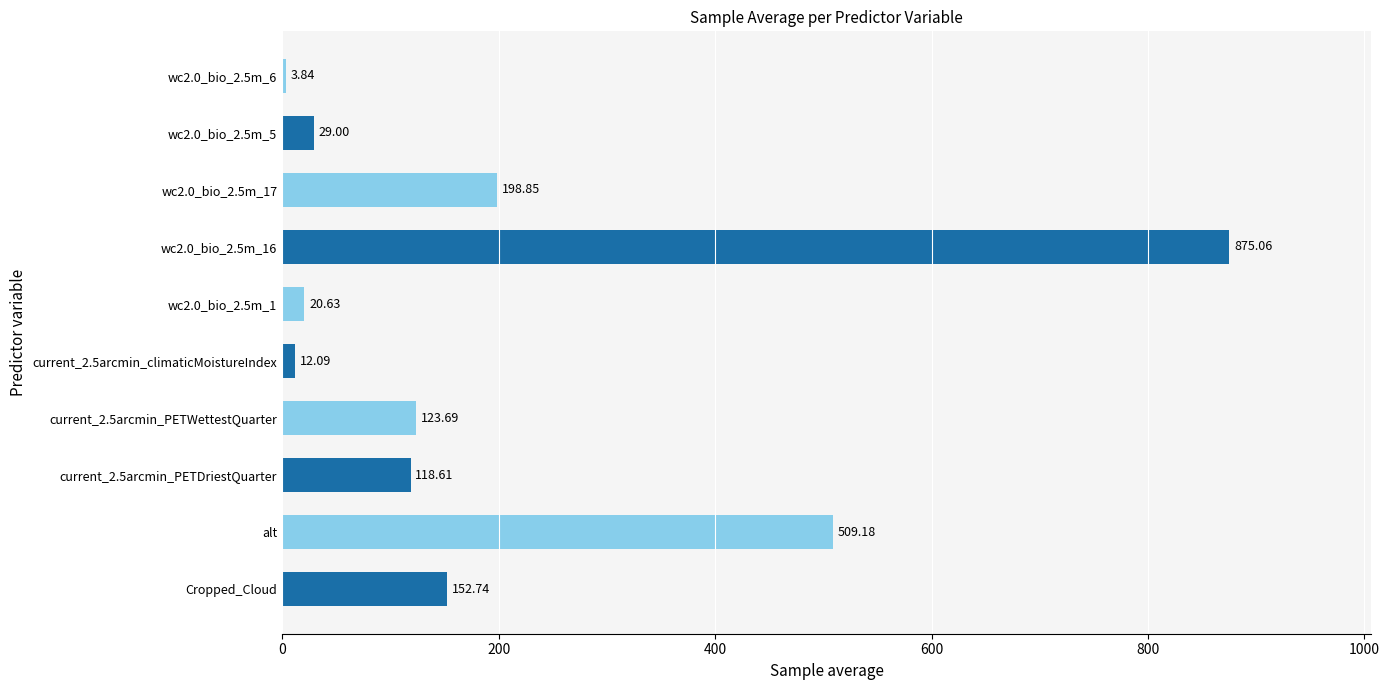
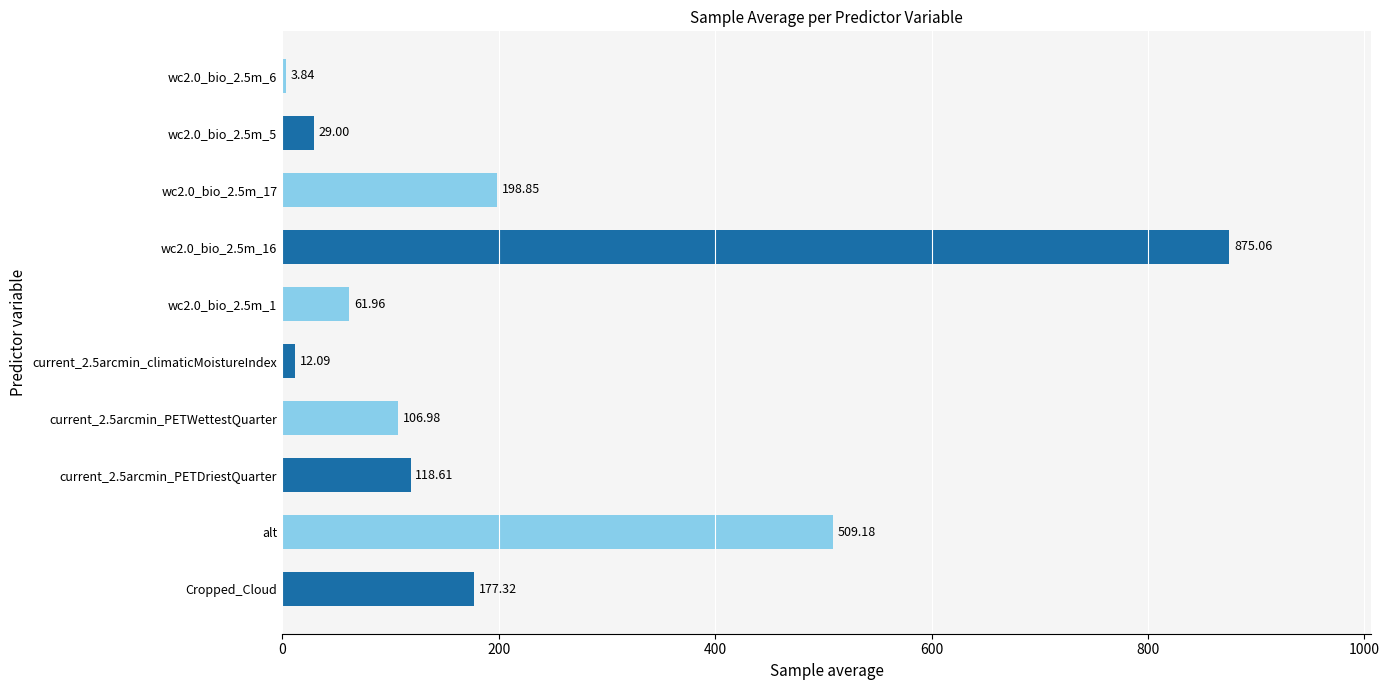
  {
    "wc2.0_bio_2.5m_6": 3.84,
    "wc2.0_bio_2.5m_5": 29.00,
    "wc2.0_bio_2.5m_17": 198.85,
    "wc2.0_bio_2.5m_16": 875.06,
-   "wc2.0_bio_2.5m_1": 20.63,
+   "wc2.0_bio_2.5m_1": 61.96,
    "current_2.5arcmin_climaticMoistureIndex": 12.09,
-   "current_2.5arcmin_PETWettestQuarter": 123.69,
+   "current_2.5arcmin_PETWettestQuarter": 106.98,
    "current_2.5arcmin_PETDriestQuarter": 118.61,
    "alt": 509.18,
-   "Cropped_Cloud": 152.74
+   "Cropped_Cloud": 177.32
  }
